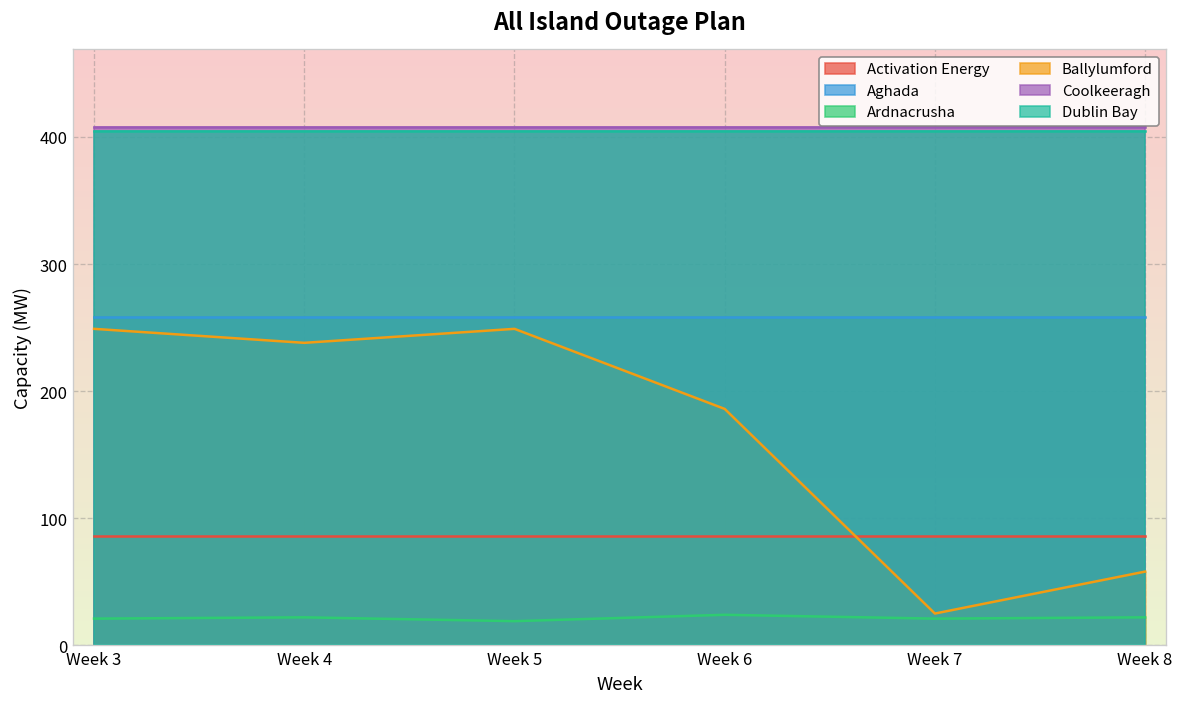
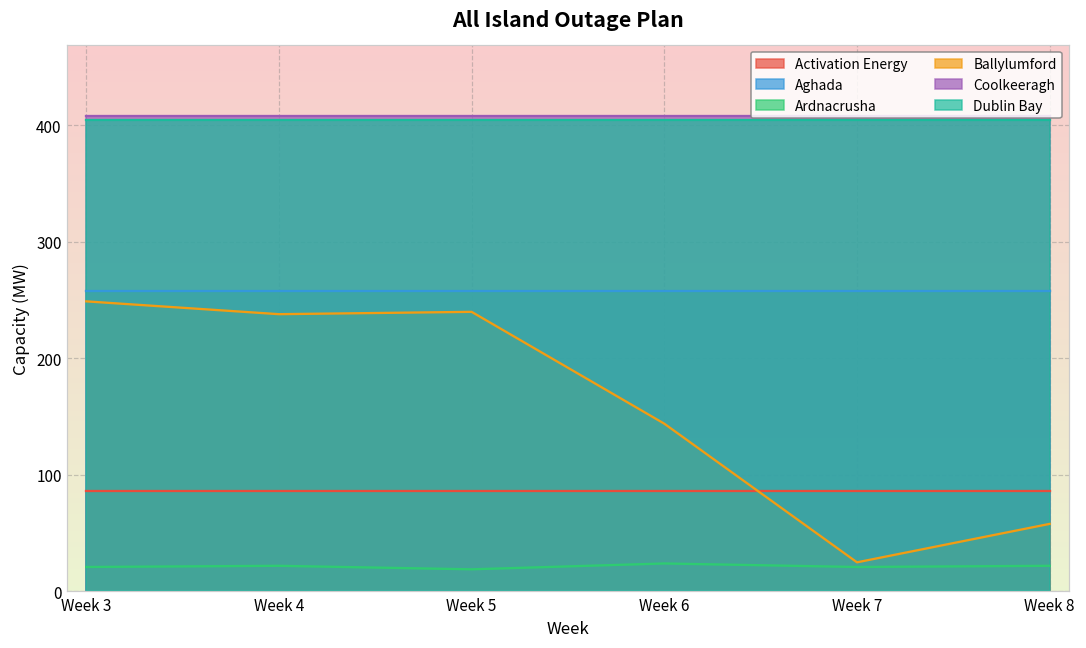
  {
    "Activation Energy": {
      "Week 3": 86,
      "Week 4": 86,
      "Week 5": 86,
      "Week 6": 86,
      "Week 7": 86,
      "Week 8": 86
    },
    "Aghada": {
      "Week 3": 258,
      "Week 4": 258,
      "Week 5": 258,
      "Week 6": 258,
      "Week 7": 258,
      "Week 8": 258
    },
    "Ballylumford": {
      "Week 3": 249,
      "Week 4": 238,
-     "Week 5": 249,
-     "Week 6": 186,
+     "Week 5": 240,
+     "Week 6": 144,
      "Week 7": 25,
      "Week 8": 58
    },
    "Coolkeeragh": {
      "Week 3": 408,
      "Week 4": 408,
      "Week 5": 408,
      "Week 6": 408
    }
  }
